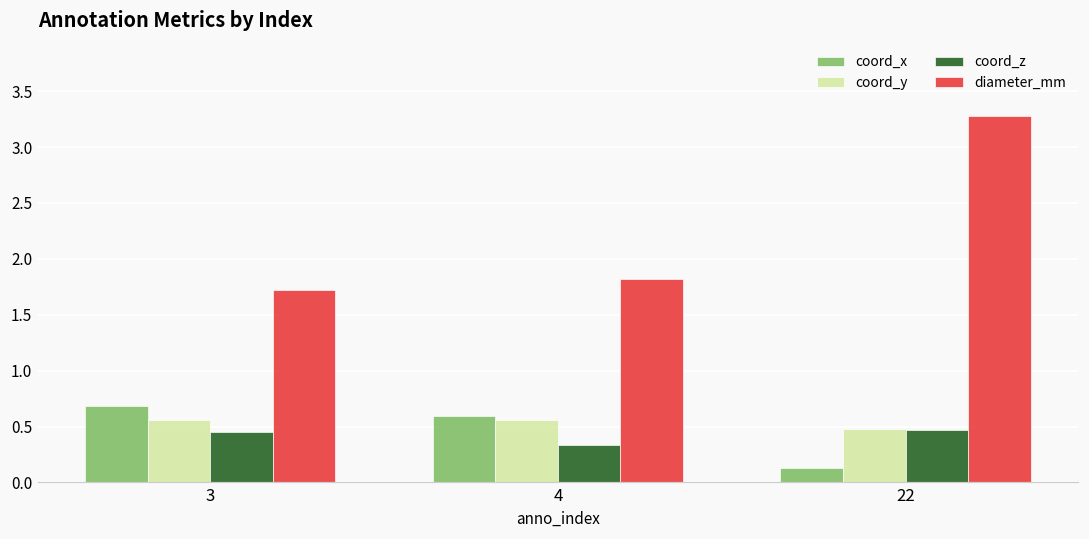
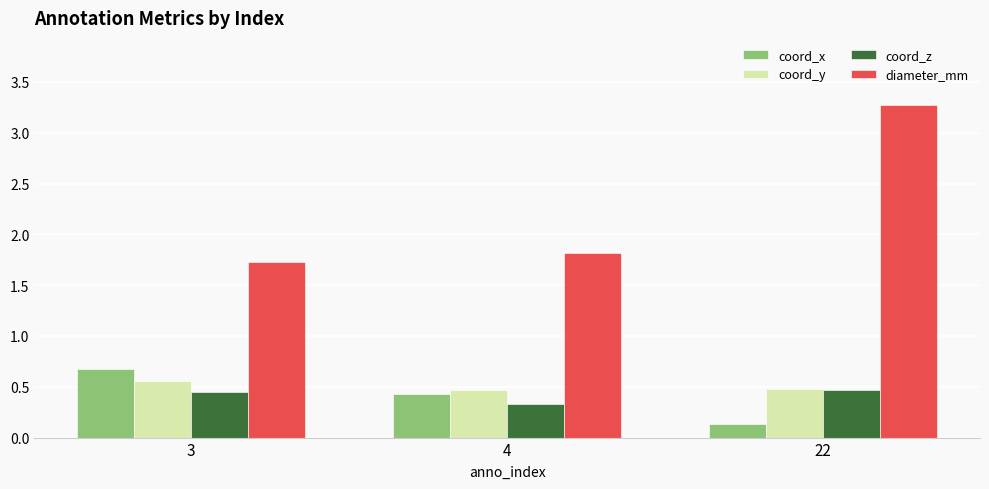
  {
    "coord_x": {
      "3": 0.68,
-     "4": 0.59,
+     "4": 0.43,
      "22": 0.13
    },
    "coord_y": {
      "3": 0.55,
-     "4": 0.55,
+     "4": 0.47,
      "22": 0.48
    },
    "coord_z": {
      "3": 0.45,
      "4": 0.33,
      "22": 0.47
    },
    "diameter_mm": {
      "3": 1.72,
      "4": 1.82,
      "22": 3.28
    }
  }
